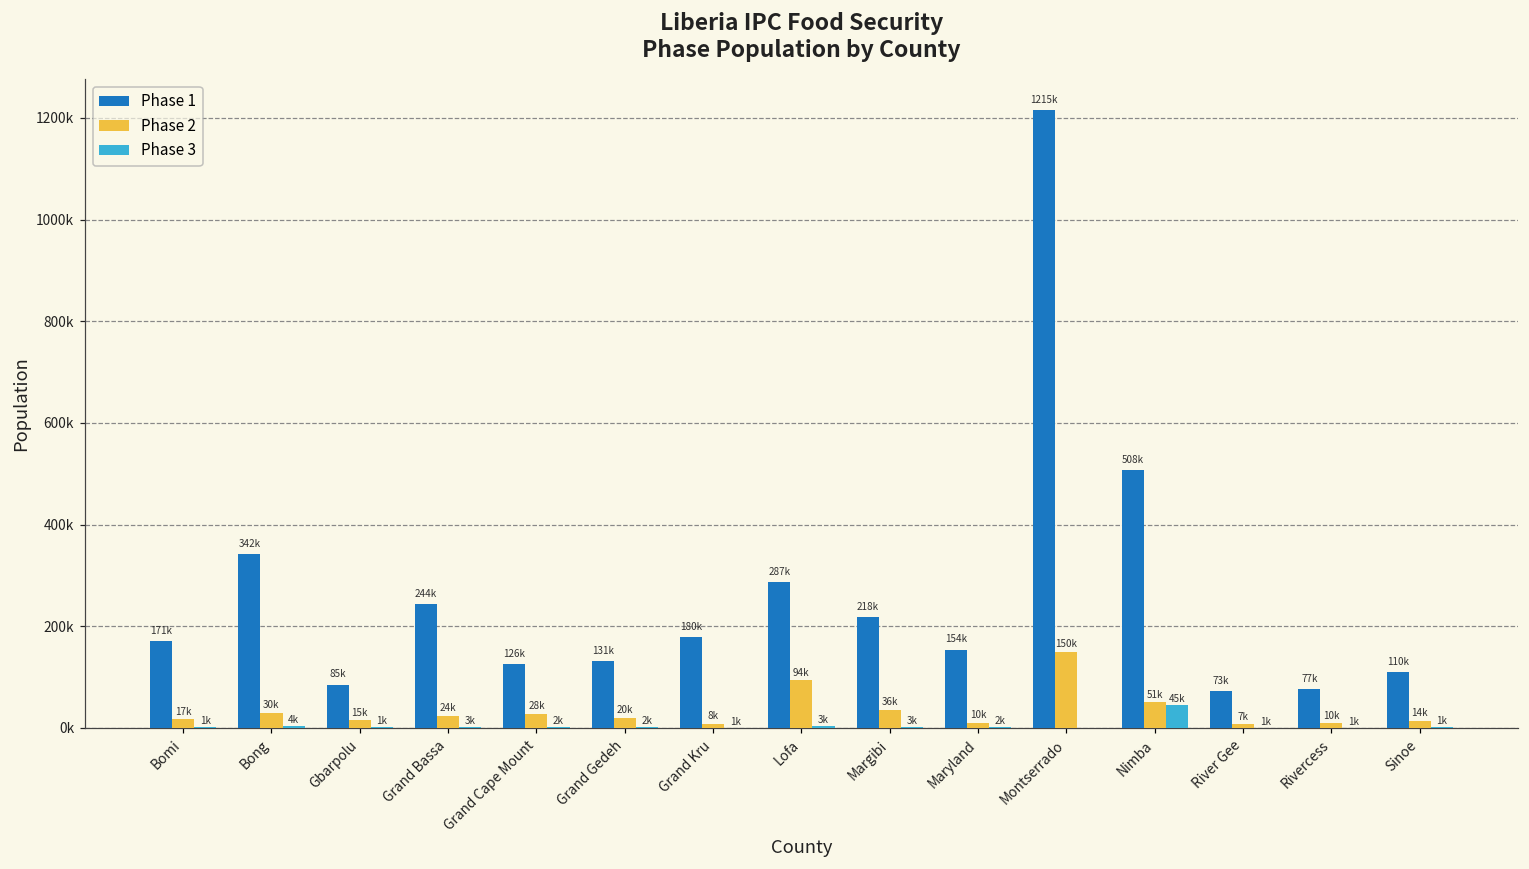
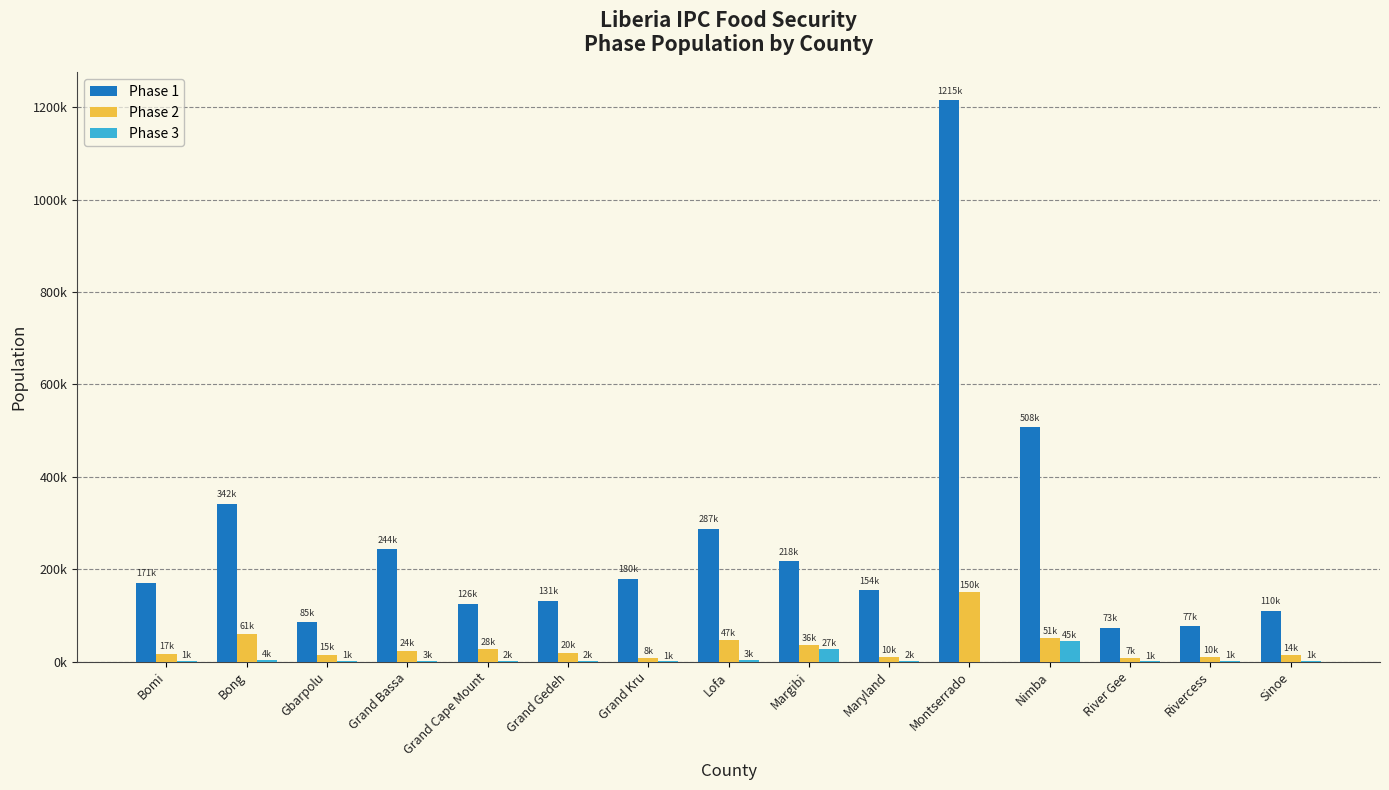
  {
    "Phase 1": {
      "Bomi": "171k",
      "Bong": "342k",
      "Gbarpolu": "85k",
      "Grand Bassa": "244k",
      "Grand Cape Mount": "126k",
      "Grand Gedeh": "131k",
      "Grand Kru": "180k",
      "Lofa": "287k",
      "Margibi": "218k",
      "Maryland": "154k",
      "Montserrado": "1215k",
      "Nimba": "508k",
      "River Gee": "73k",
      "Rivercess": "77k",
      "Sinoe": "110k"
    },
    "Phase 2": {
      "Bomi": "17k",
-     "Bong": "30k",
+     "Bong": "61k",
      "Gbarpolu": "15k",
      "Grand Bassa": "24k",
      "Grand Cape Mount": "28k",
      "Grand Gedeh": "20k",
      "Grand Kru": "8k",
-     "Lofa": "94k",
+     "Lofa": "47k",
      "Margibi": "36k",
      "Maryland": "10k",
      "Montserrado": "150k",
      "Nimba": "51k",
      "River Gee": "7k",
      "Rivercess": "10k",
      "Sinoe": "14k"
    },
    "Phase 3": {
      "Bomi": "1k",
      "Bong": "4k",
      "Gbarpolu": "1k",
      "Grand Bassa": "3k",
      "Grand Cape Mount": "2k",
      "Grand Gedeh": "2k",
      "Grand Kru": "1k",
      "Lofa": "3k",
-     "Margibi": "3k",
+     "Margibi": "27k",
      "Maryland": "2k",
      "Nimba": "45k",
      "River Gee": "1k",
      "Rivercess": "1k",
      "Sinoe": "1k"
    }
  }
